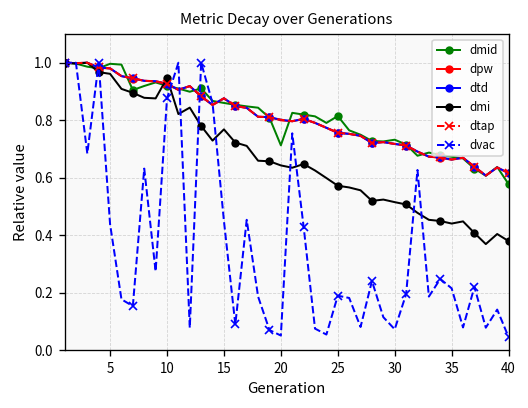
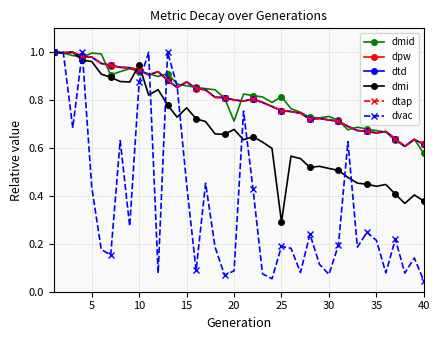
  {
    "dmid": {
      "5": 1.00,
      "15": 0.86,
      "20": 0.71,
      "25": 0.81,
      "30": 0.73,
      "40": 0.58
    },
    "dmi": {
      "5": 0.96,
      "10": 0.95,
      "15": 0.77,
-     "20": 0.64,
-     "25": 0.57,
+     "20": 0.68,
+     "25": 0.29,
      "30": 0.51,
      "35": 0.44,
      "40": 0.38
    },
    "dvac": {
      "5": 0.44,
      "10": 0.88,
      "15": 0.45,
-     "20": 0.05,
+     "20": 0.09,
      "25": 0.19,
      "30": 0.07,
      "35": 0.21,
      "40": 0.05
    }
  }
